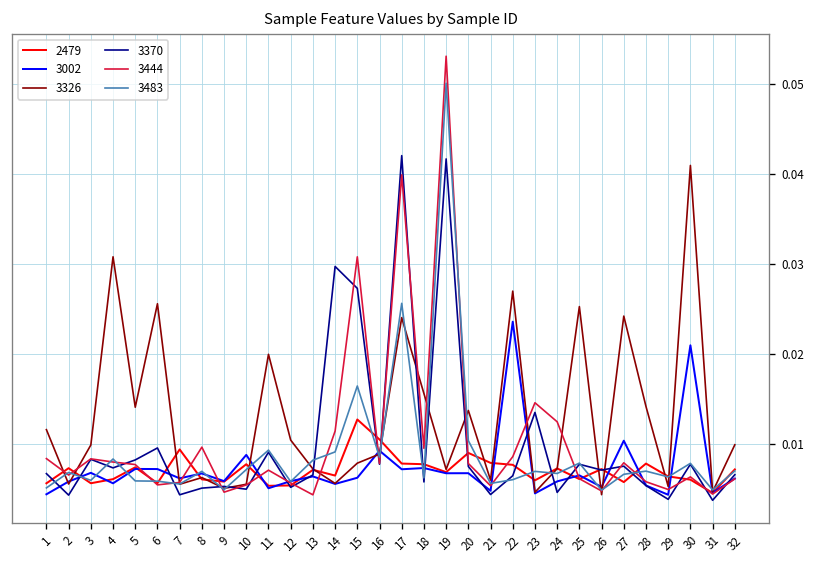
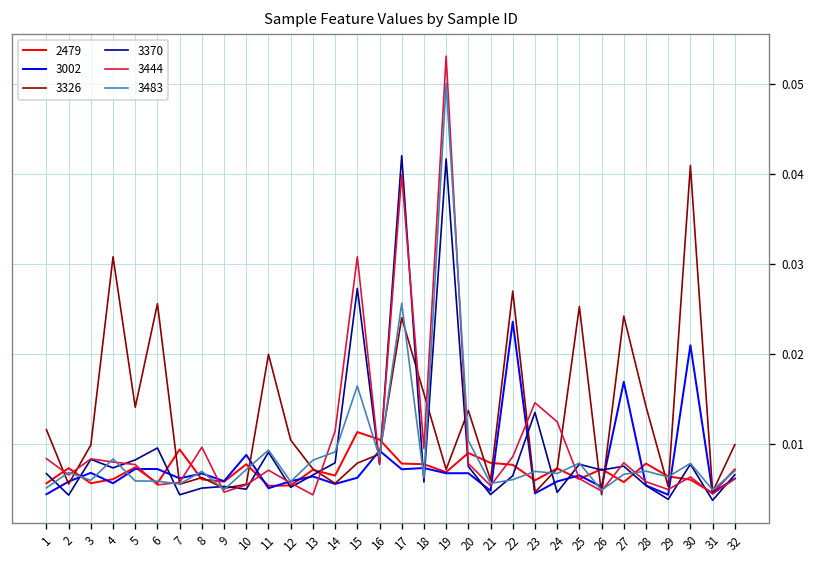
  {
    "2479": {
      "1": 0.006,
      "2": 0.007,
      "4": 0.006,
      "7": 0.009,
      "10": 0.008,
      "14": 0.006,
-     "15": 0.013,
+     "15": 0.011,
      "16": 0.010,
      "17": 0.008,
      "18": 0.008,
      "20": 0.009,
      "21": 0.008,
      "22": 0.008,
      "23": 0.006,
      "27": 0.006,
      "28": 0.008
    },
    "3002": {
      "1": 0.004,
      "3": 0.007,
      "4": 0.006,
      "6": 0.007,
      "7": 0.006,
      "10": 0.009,
      "15": 0.006,
      "16": 0.009,
      "17": 0.007,
      "18": 0.007,
      "20": 0.007,
      "21": 0.005,
      "22": 0.024,
      "24": 0.006,
      "25": 0.006,
      "26": 0.005,
-     "27": 0.010,
+     "27": 0.017,
      "29": 0.004,
      "30": 0.021
    },
    "3326": {
      "1": 0.012,
      "3": 0.010,
      "4": 0.031,
      "5": 0.014,
      "6": 0.026,
      "11": 0.020,
      "12": 0.010,
      "15": 0.008,
      "17": 0.024,
      "18": 0.016,
      "20": 0.014,
      "21": 0.006,
      "22": 0.027,
      "25": 0.025,
      "26": 0.004,
      "27": 0.024,
      "28": 0.014,
      "30": 0.041,
      "32": 0.010
    },
    "3370": {
      "1": 0.007,
      "2": 0.004,
      "4": 0.007,
      "5": 0.008,
      "6": 0.010,
      "7": 0.004,
      "8": 0.005,
      "10": 0.005,
-     "14": 0.030,
+     "14": 0.008,
      "15": 0.027,
      "17": 0.042,
      "18": 0.006,
      "19": 0.042,
      "21": 0.004,
      "22": 0.006,
      "23": 0.013,
      "24": 0.005,
      "27": 0.008,
      "29": 0.004,
      "31": 0.004,
      "32": 0.007
    },
    "3444": {
      "1": 0.008,
      "8": 0.010,
      "11": 0.007,
      "13": 0.004,
      "14": 0.011,
      "15": 0.031,
      "17": 0.040,
      "18": 0.009,
      "19": 0.053,
      "22": 0.009,
      "23": 0.015,
      "24": 0.012,
      "27": 0.008,
      "28": 0.006
    },
    "3483": {
      "1": 0.005,
      "5": 0.006,
      "10": 0.007,
      "13": 0.008,
      "14": 0.009,
      "15": 0.016,
      "17": 0.026,
      "18": 0.006,
      "19": 0.050,
      "20": 0.010,
      "22": 0.006,
      "23": 0.007,
      "24": 0.007,
      "27": 0.007,
      "28": 0.007
    }
  }
